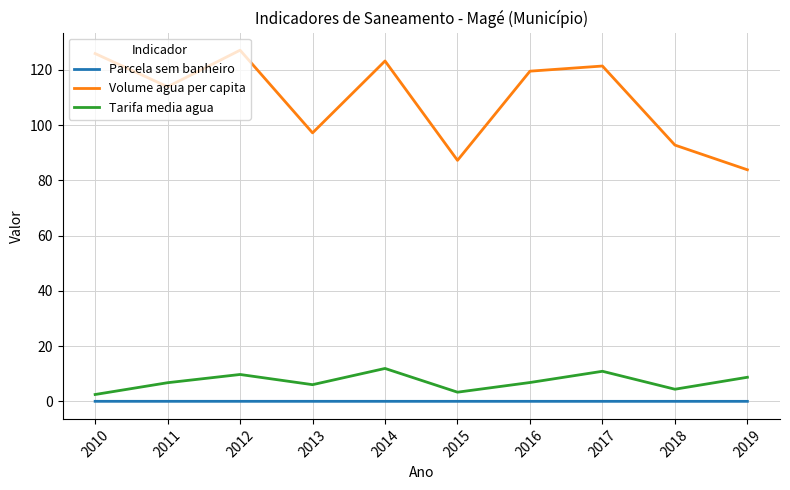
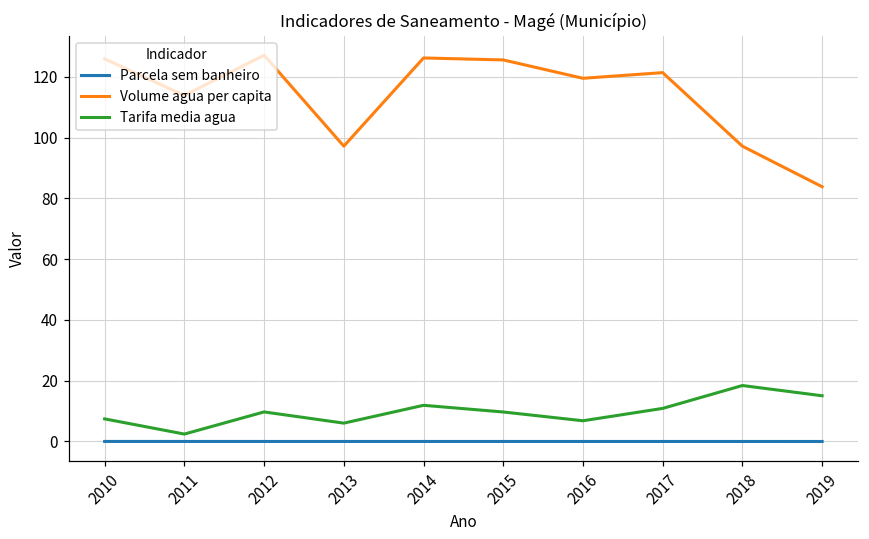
  {
    "Parcela sem banheiro": {
      "2010": 0,
      "2011": 0,
      "2012": 0,
      "2013": 0,
      "2014": 0,
      "2015": 0,
      "2016": 0,
      "2017": 0,
      "2018": 0,
      "2019": 0
    },
    "Volume agua per capita": {
      "2013": 97,
-     "2014": 123,
-     "2015": 87,
+     "2014": 126,
+     "2015": 126,
      "2016": 120,
      "2017": 121,
-     "2018": 93,
+     "2018": 97,
      "2019": 84
    },
    "Tarifa media agua": {
-     "2010": 2,
-     "2011": 7,
+     "2010": 7,
+     "2011": 2,
      "2012": 10,
      "2013": 6,
      "2014": 12,
-     "2015": 3,
+     "2015": 10,
      "2016": 7,
      "2017": 11,
-     "2018": 4,
-     "2019": 9
+     "2018": 18,
+     "2019": 15
    }
  }
